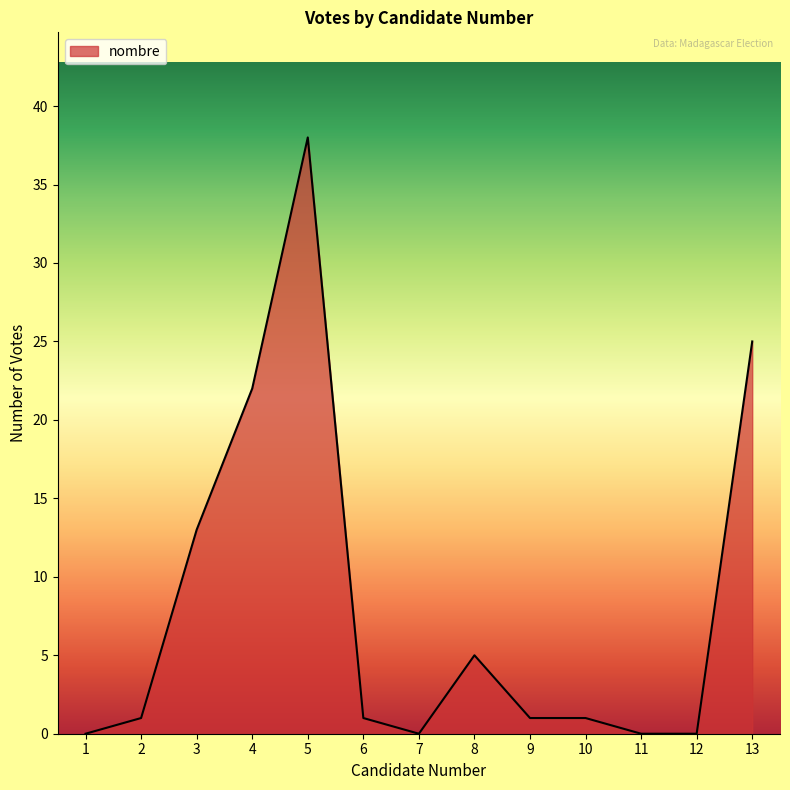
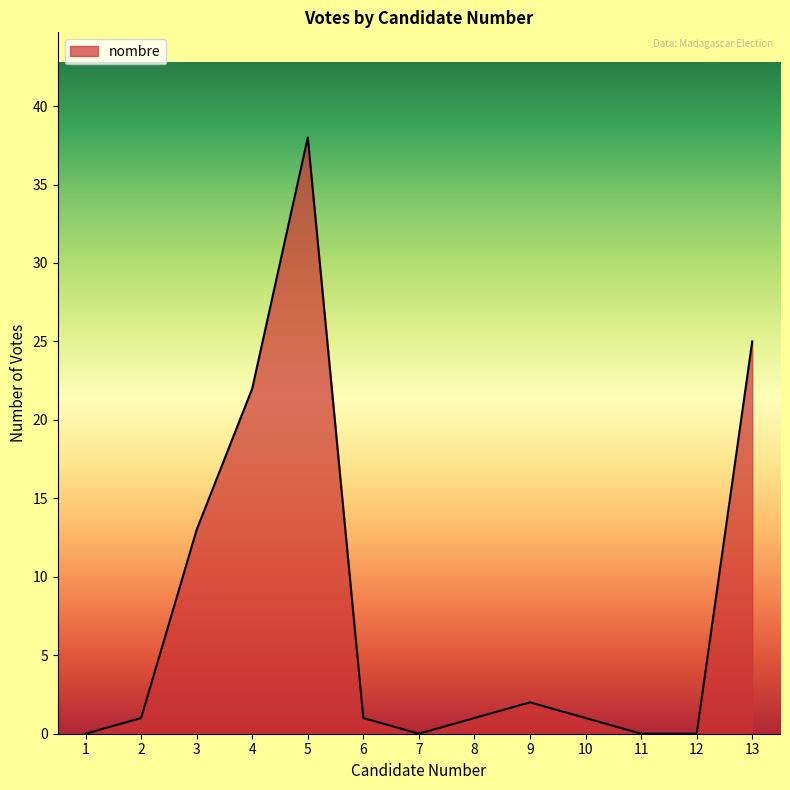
  {
    "1": 0,
    "2": 1,
    "3": 13,
    "4": 22,
    "5": 38,
    "6": 1,
    "7": 0,
-   "8": 5,
-   "9": 1,
+   "8": 1,
+   "9": 2,
    "10": 1,
    "11": 0,
    "12": 0,
    "13": 25
  }
